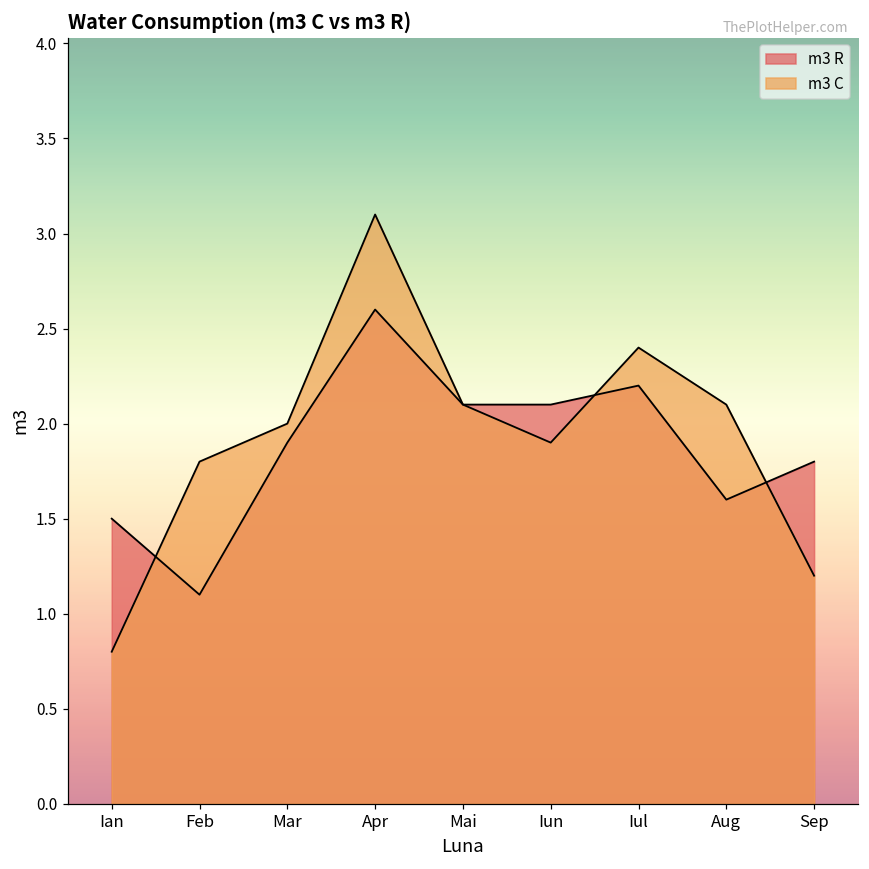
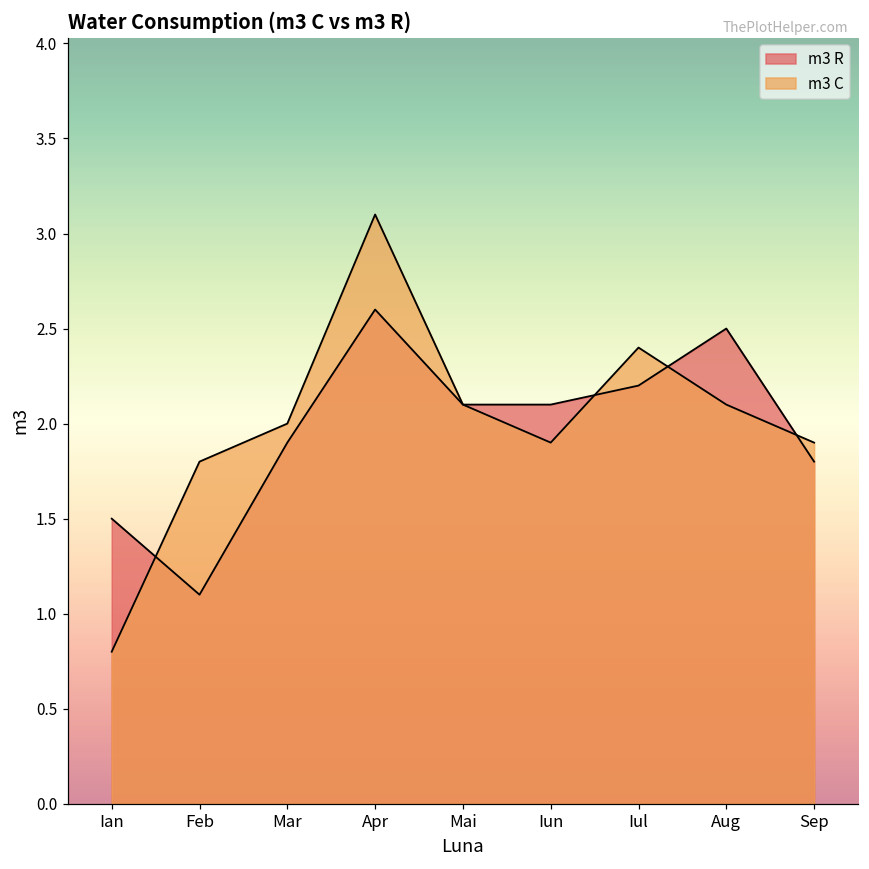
  {
    "m3 R": {
      "Ian": 1.5,
      "Feb": 1.1,
      "Mar": 1.9,
      "Apr": 2.6,
      "Iun": 2.1,
      "Iul": 2.2,
-     "Aug": 1.6,
+     "Aug": 2.5,
      "Sep": 1.8
    },
    "m3 C": {
      "Ian": 0.8,
      "Feb": 1.8,
      "Mar": 2.0,
      "Apr": 3.1,
      "Iun": 1.9,
      "Iul": 2.4,
      "Aug": 2.1,
-     "Sep": 1.2
+     "Sep": 1.9
    }
  }
